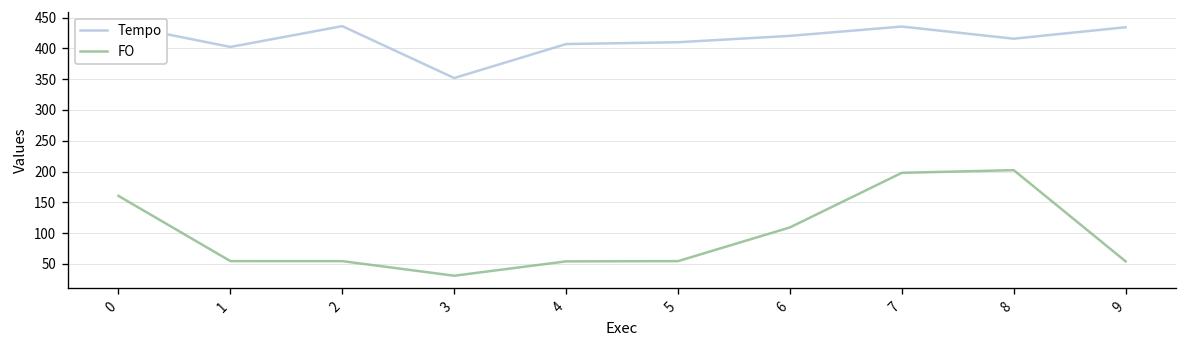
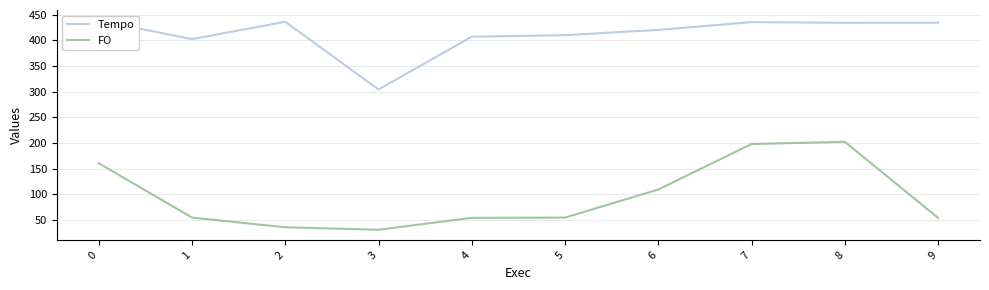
  {
    "Tempo": {
      "1": 400,
      "2": 440,
-     "3": 350,
+     "3": 300,
      "4": 410,
      "5": 410,
      "6": 420,
      "7": 440,
-     "8": 420,
+     "8": 430,
      "9": 430
    },
    "FO": {
      "0": 160,
      "1": 50,
-     "2": 50,
+     "2": 40,
      "3": 30,
      "4": 50,
      "5": 50,
      "6": 110,
      "7": 200,
      "8": 200,
      "9": 50
    }
  }
